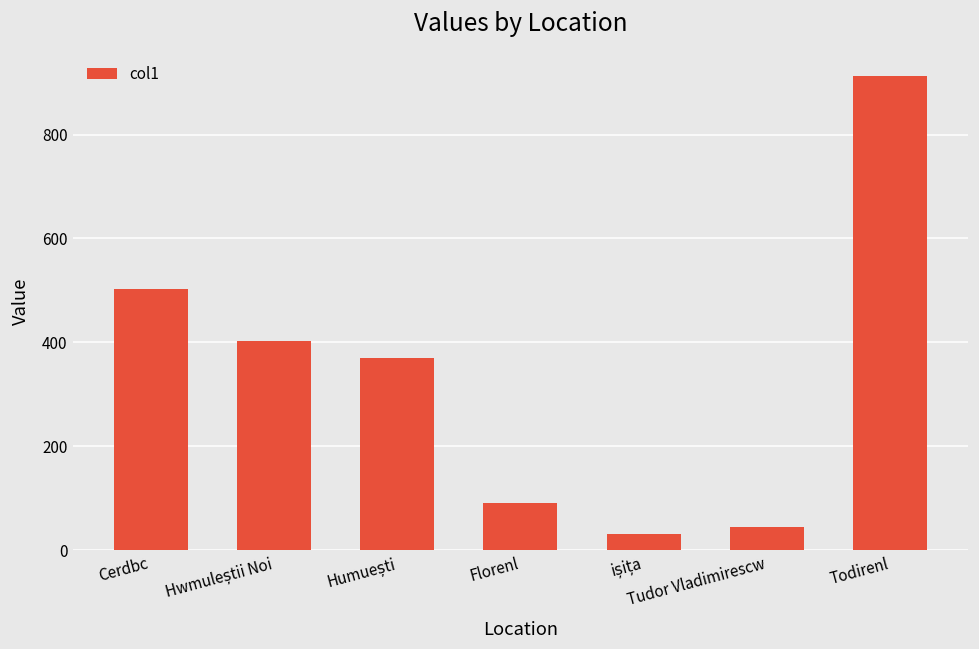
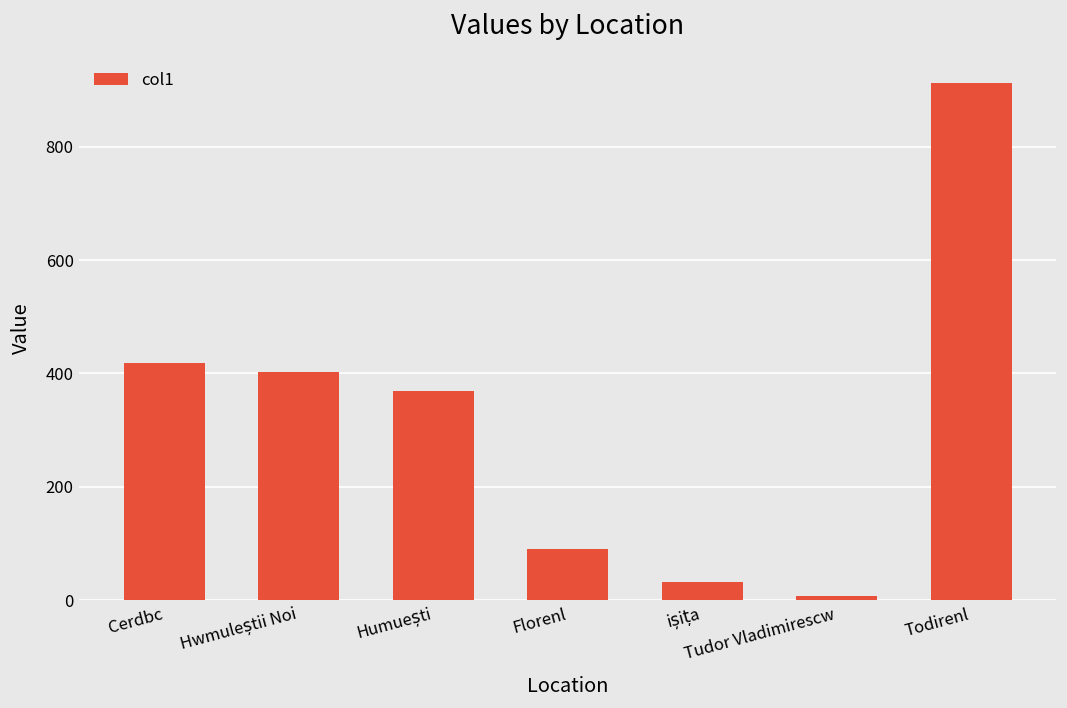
  {
-   "Cerdbc": 500,
+   "Cerdbc": 420,
    "Hwmuleștii Noi": 400,
    "Humuești": 370,
    "Florenl": 90,
    "ișița": 30,
-   "Tudor Vladimirescw": 40,
+   "Tudor Vladimirescw": 10,
    "Todirenl": 910
  }
